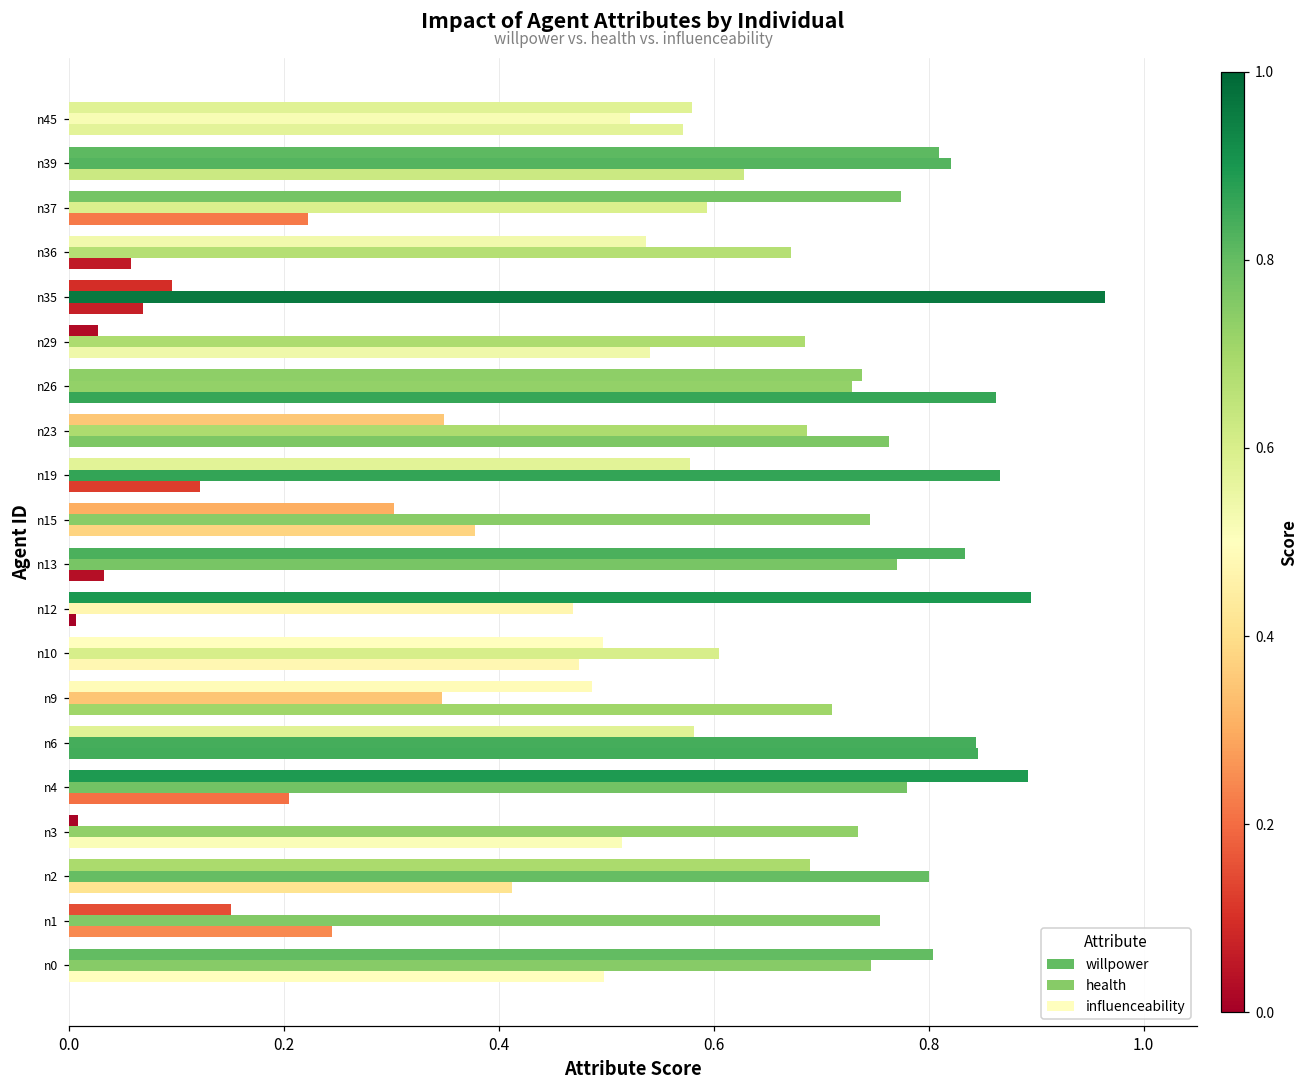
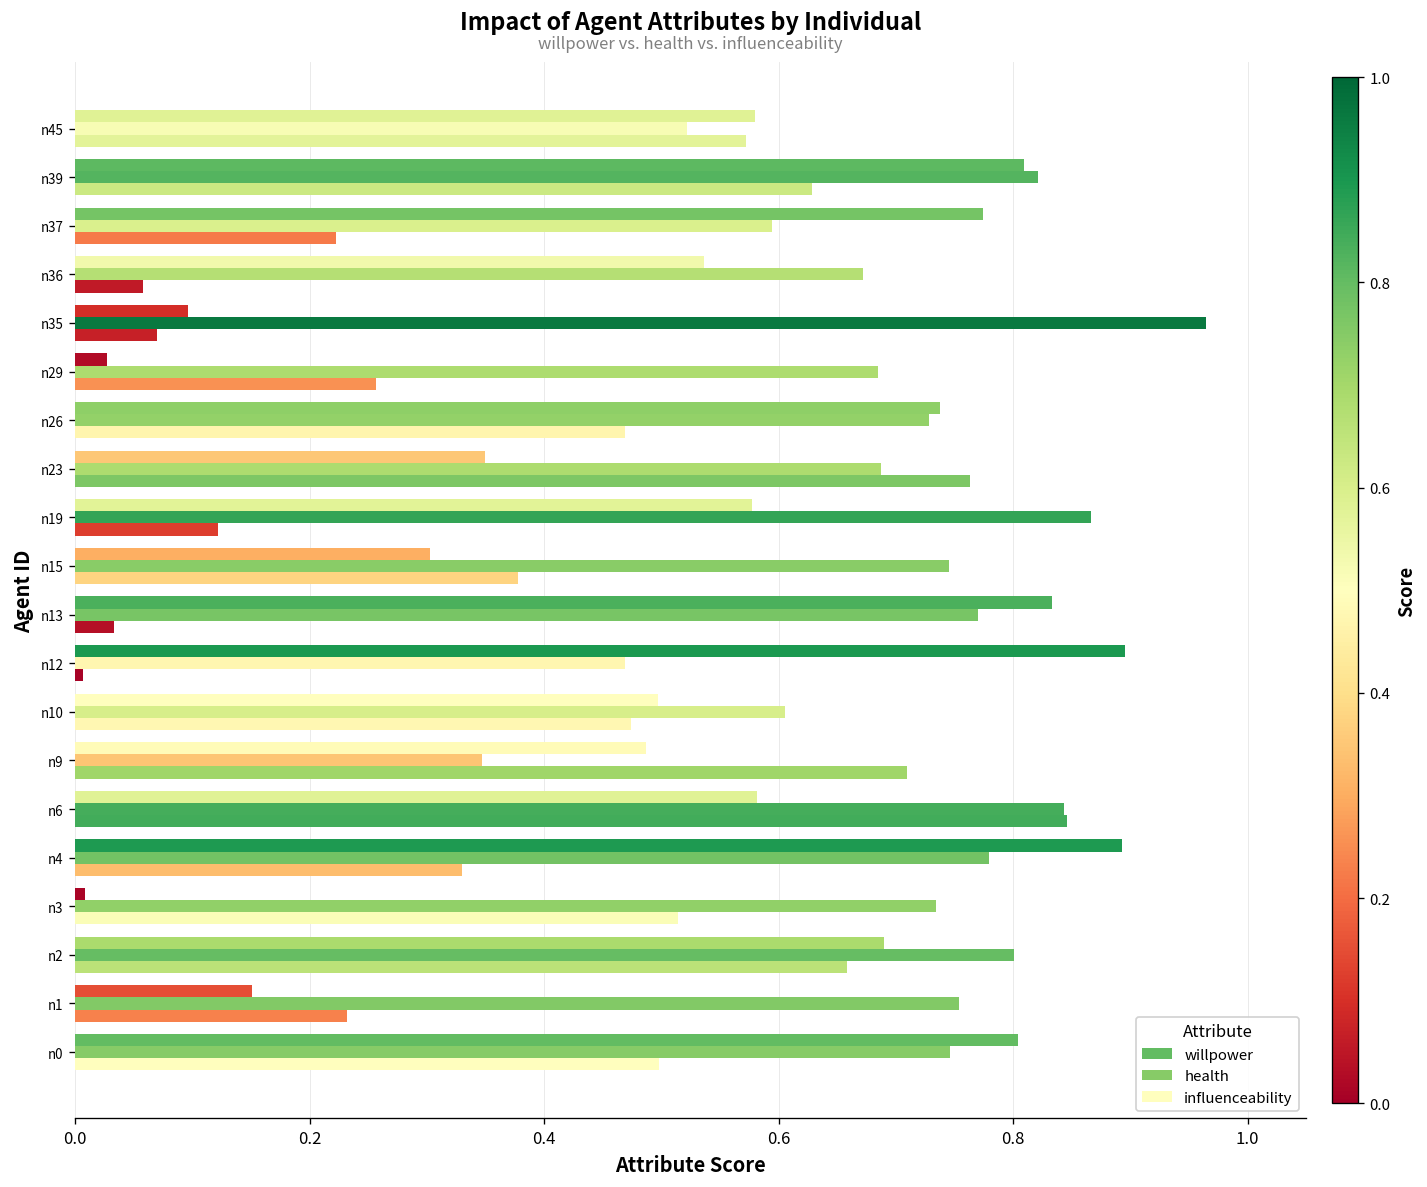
  {
    "influenceability": {
      "n45": 0.57,
      "n39": 0.63,
      "n37": 0.22,
      "n36": 0.06,
      "n35": 0.07,
-     "n29": 0.54,
-     "n26": 0.86,
+     "n29": 0.26,
+     "n26": 0.47,
      "n23": 0.76,
      "n19": 0.12,
      "n15": 0.38,
      "n13": 0.03,
      "n12": 0.01,
      "n10": 0.47,
      "n9": 0.71,
      "n6": 0.85,
-     "n4": 0.21,
+     "n4": 0.33,
      "n3": 0.51,
-     "n2": 0.41,
-     "n1": 0.24,
+     "n2": 0.66,
+     "n1": 0.23,
      "n0": 0.50
    }
  }
